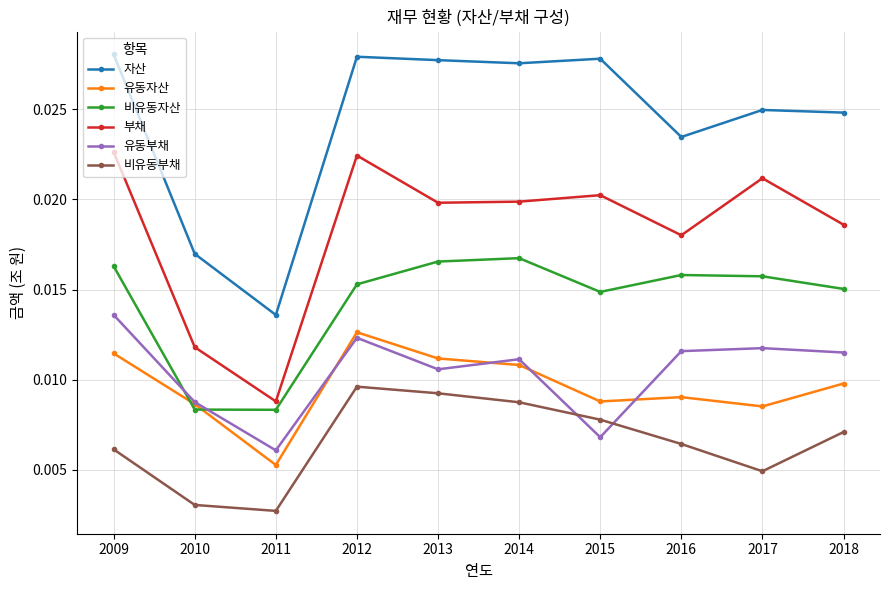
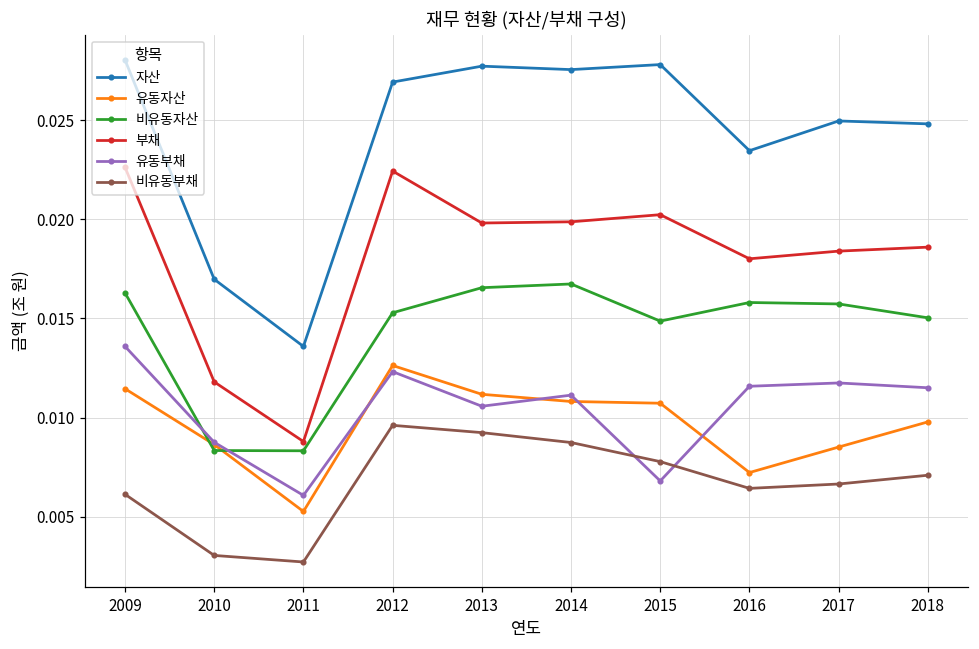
  {
    "자산": {
      "2010": 0.0170,
      "2011": 0.0136,
-     "2012": 0.0279,
+     "2012": 0.0269,
      "2013": 0.0277,
      "2014": 0.0276,
      "2015": 0.0278,
      "2016": 0.0235,
      "2017": 0.0250,
      "2018": 0.0248
    },
    "유동자산": {
      "2009": 0.0115,
      "2011": 0.0053,
      "2012": 0.0126,
      "2013": 0.0112,
      "2014": 0.0108,
-     "2015": 0.0088,
-     "2016": 0.0090,
+     "2015": 0.0107,
+     "2016": 0.0072,
      "2017": 0.0085,
      "2018": 0.0098
    },
    "비유동자산": {
      "2009": 0.0163,
      "2010": 0.0083,
      "2011": 0.0083,
      "2012": 0.0153,
      "2013": 0.0166,
      "2014": 0.0167,
      "2015": 0.0149,
      "2016": 0.0158,
      "2017": 0.0157,
      "2018": 0.0150
    },
    "부채": {
      "2010": 0.0118,
      "2011": 0.0088,
      "2012": 0.0224,
      "2013": 0.0198,
      "2014": 0.0199,
      "2015": 0.0202,
      "2016": 0.0180,
-     "2017": 0.0212,
+     "2017": 0.0184,
      "2018": 0.0186
    },
    "유동부채": {
      "2009": 0.0136,
      "2011": 0.0061,
      "2012": 0.0123,
      "2013": 0.0106,
      "2014": 0.0111,
      "2015": 0.0068,
      "2016": 0.0116,
      "2017": 0.0117,
      "2018": 0.0115
    },
    "비유동부채": {
      "2009": 0.0061,
      "2010": 0.0030,
      "2011": 0.0027,
      "2012": 0.0096,
      "2013": 0.0092,
      "2014": 0.0087,
      "2015": 0.0078,
      "2016": 0.0064,
-     "2017": 0.0049,
+     "2017": 0.0066,
      "2018": 0.0071
    }
  }
